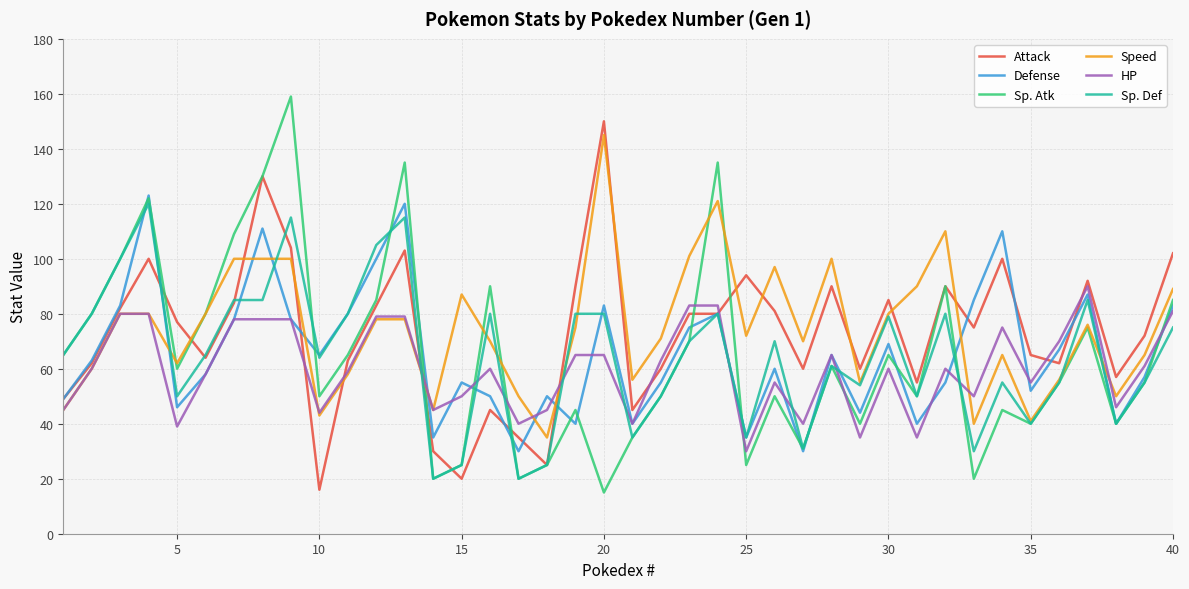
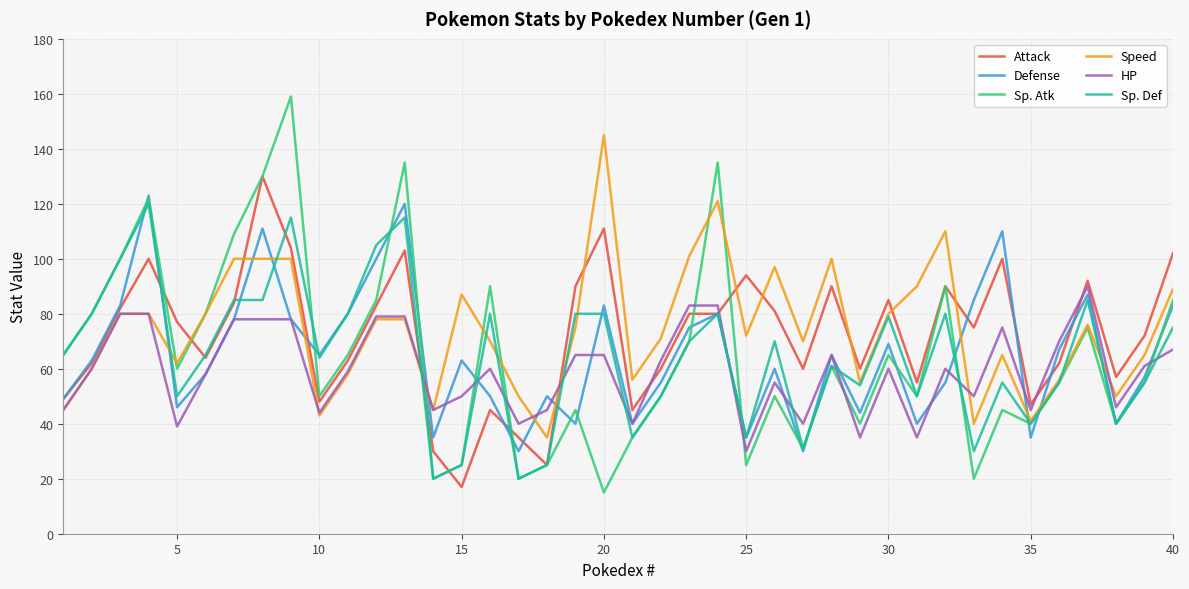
  {
    "Attack": {
      "5": 77,
-     "10": 16,
-     "15": 20,
-     "20": 150,
+     "10": 48,
+     "15": 17,
+     "20": 111,
      "25": 94,
      "30": 85,
-     "35": 65,
+     "35": 47,
      "40": 102
    },
    "Defense": {
      "5": 46,
      "10": 65,
-     "15": 55,
+     "15": 63,
      "20": 83,
      "30": 69,
-     "35": 52,
+     "35": 35,
      "40": 83
    },
    "Speed": {
      "5": 62,
      "10": 43,
      "15": 87,
      "20": 145,
      "25": 72,
      "30": 80,
      "35": 41,
      "40": 89
    },
    "HP": {
      "5": 39,
      "10": 44,
      "15": 50,
      "20": 65,
      "25": 30,
      "30": 60,
-     "35": 55,
-     "40": 81
+     "35": 45,
+     "40": 67
    }
  }
